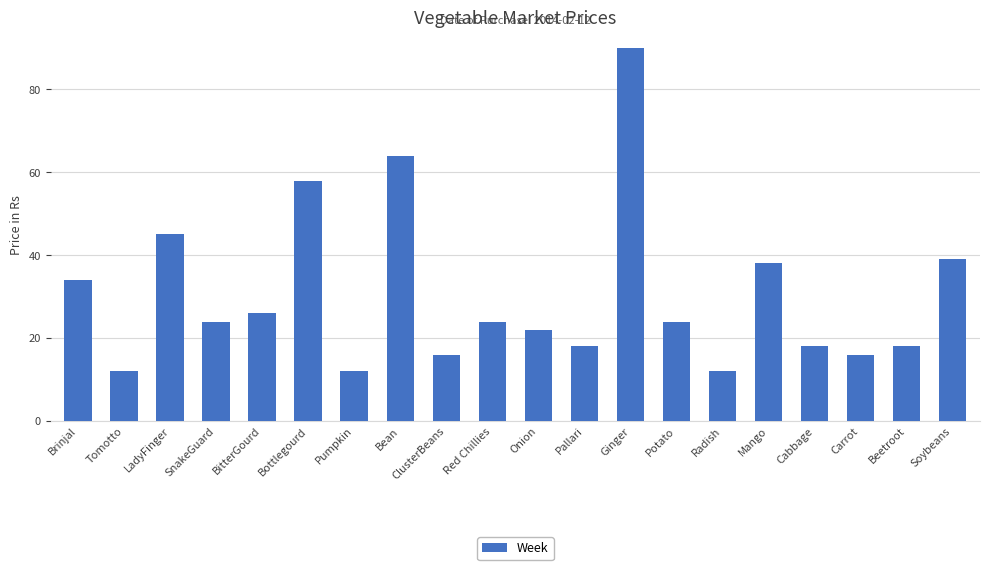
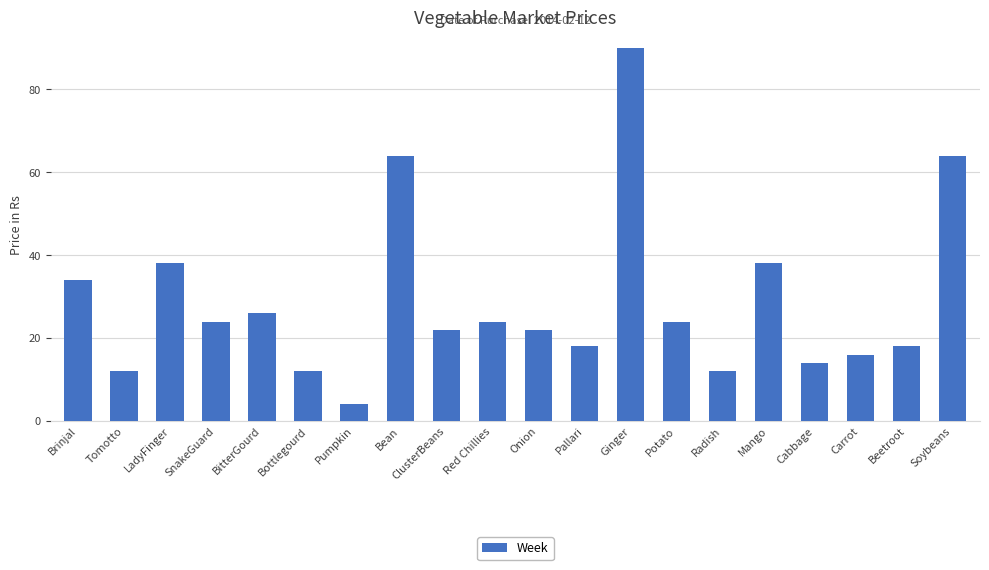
  {
    "Brinjal": 34,
    "Tomotto": 12,
-   "LadyFinger": 45,
+   "LadyFinger": 38,
    "SnakeGuard": 24,
    "BitterGourd": 26,
-   "Bottlegourd": 58,
-   "Pumpkin": 12,
+   "Bottlegourd": 12,
+   "Pumpkin": 4,
    "Bean": 64,
-   "ClusterBeans": 16,
+   "ClusterBeans": 22,
    "Red Chillies": 24,
    "Onion": 22,
    "Pallari": 18,
    "Ginger": 90,
    "Potato": 24,
    "Radish": 12,
    "Mango": 38,
-   "Cabbage": 18,
+   "Cabbage": 14,
    "Carrot": 16,
    "Beetroot": 18,
-   "Soybeans": 39
+   "Soybeans": 64
  }
